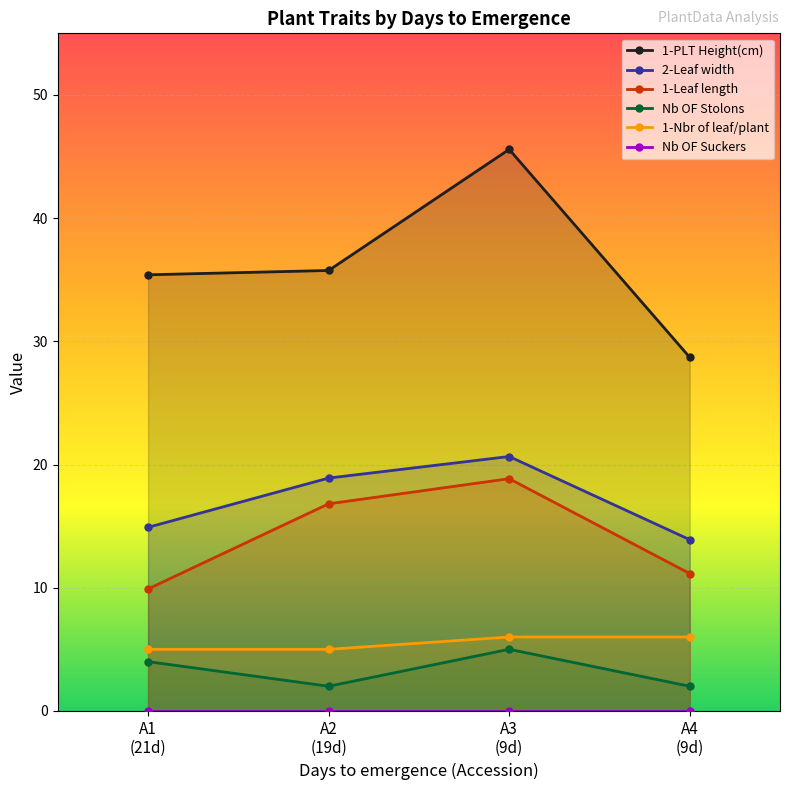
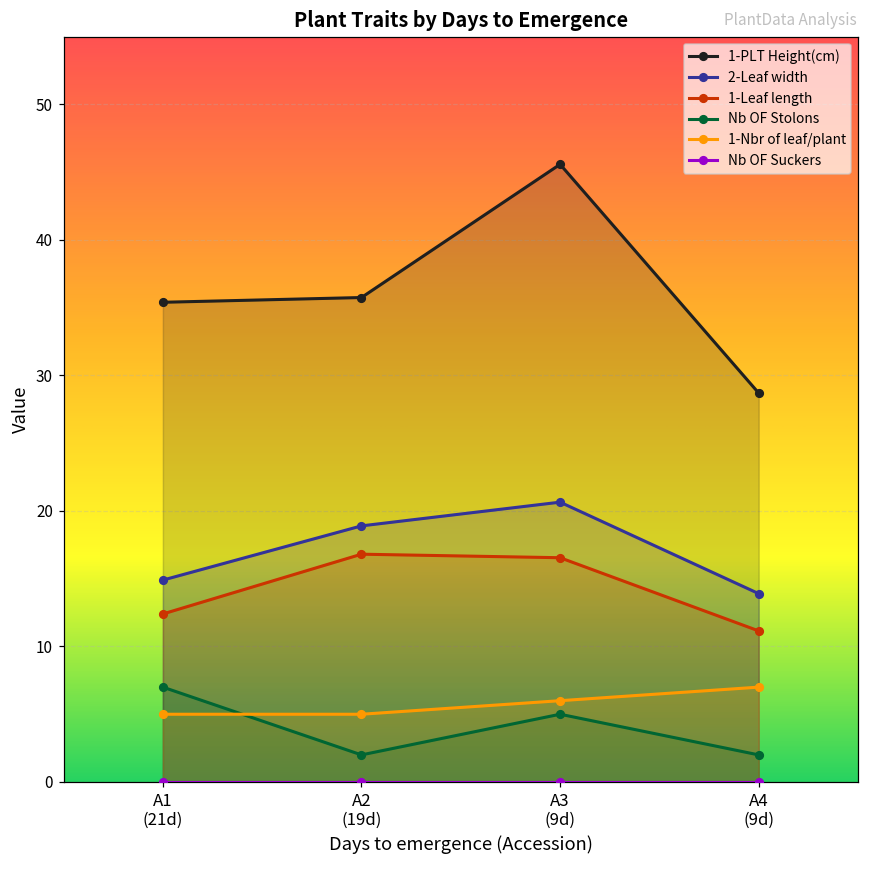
  {
    "1-PLT Height(cm)": {
      "A1 (21d)": 35.4,
      "A2 (19d)": 35.8,
      "A3 (9d)": 45.6,
      "A4 (9d)": 28.7
    },
    "2-Leaf width": {
      "A1 (21d)": 14.9,
      "A2 (19d)": 18.9,
      "A3 (9d)": 20.7,
      "A4 (9d)": 13.9
    },
    "1-Leaf length": {
-     "A1 (21d)": 9.9,
+     "A1 (21d)": 12.4,
      "A2 (19d)": 16.8,
-     "A3 (9d)": 18.9,
+     "A3 (9d)": 16.6,
      "A4 (9d)": 11.2
    },
    "Nb OF Stolons": {
-     "A1 (21d)": 4,
+     "A1 (21d)": 7,
      "A2 (19d)": 2,
      "A3 (9d)": 5,
      "A4 (9d)": 2
    },
    "1-Nbr of leaf/plant": {
      "A1 (21d)": 5,
      "A2 (19d)": 5,
      "A3 (9d)": 6,
-     "A4 (9d)": 6
+     "A4 (9d)": 7
    },
    "Nb OF Suckers": {
      "A1 (21d)": 0.0,
      "A2 (19d)": 0.0,
      "A3 (9d)": 0.0,
      "A4 (9d)": 0.0
    }
  }
